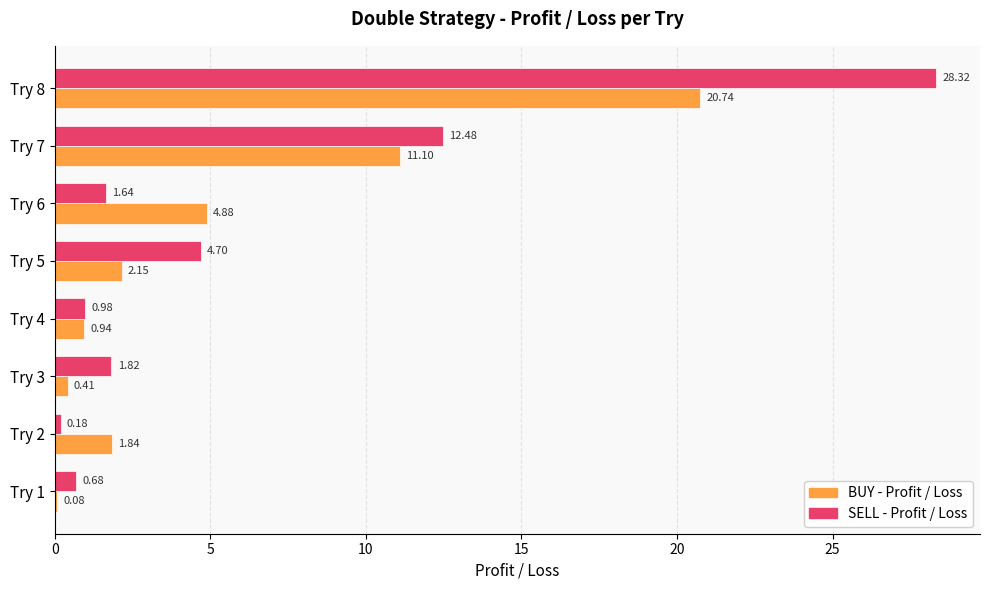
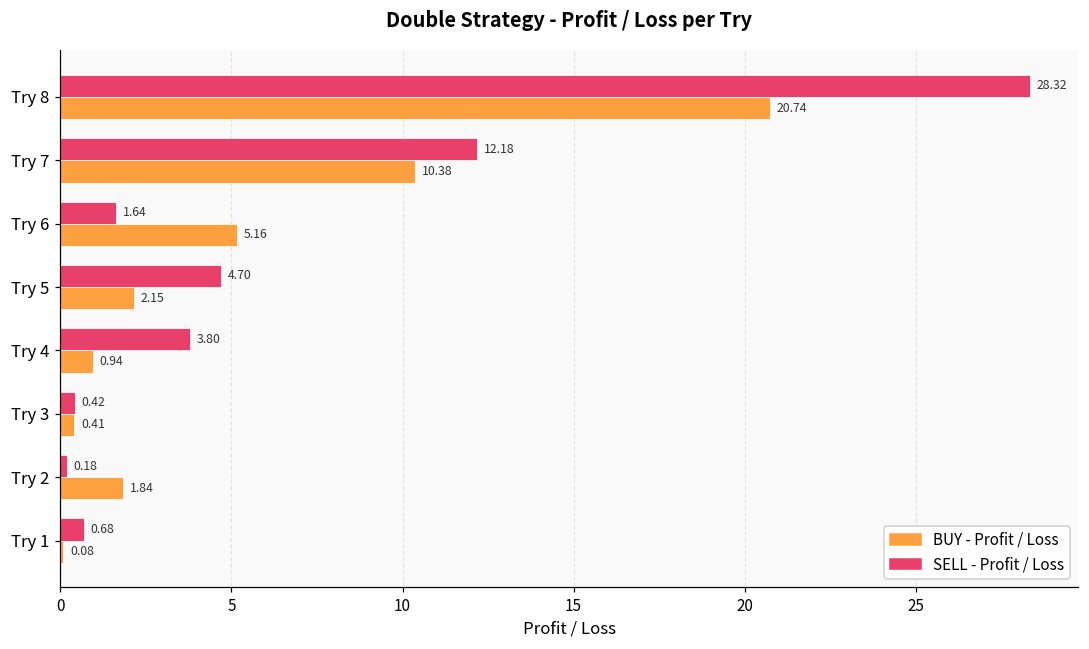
  {
    "BUY - Profit / Loss": {
      "Try 8": 20.74,
-     "Try 7": 11.10,
-     "Try 6": 4.88,
+     "Try 7": 10.38,
+     "Try 6": 5.16,
      "Try 5": 2.15,
      "Try 4": 0.94,
      "Try 3": 0.41,
      "Try 2": 1.84,
      "Try 1": 0.08
    },
    "SELL - Profit / Loss": {
      "Try 8": 28.32,
-     "Try 7": 12.48,
+     "Try 7": 12.18,
      "Try 6": 1.64,
      "Try 5": 4.70,
-     "Try 4": 0.98,
-     "Try 3": 1.82,
+     "Try 4": 3.80,
+     "Try 3": 0.42,
      "Try 2": 0.18,
      "Try 1": 0.68
    }
  }
